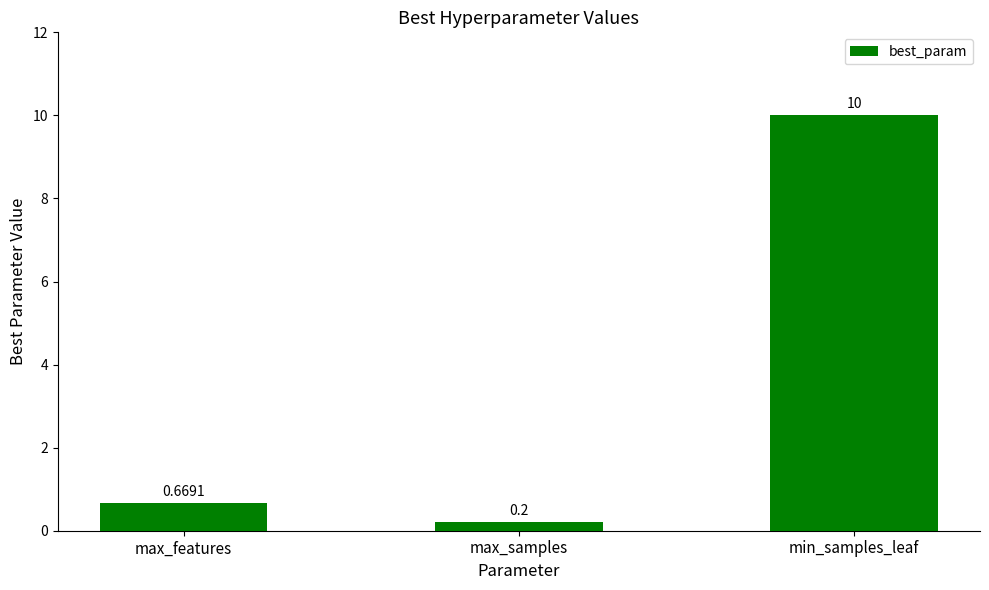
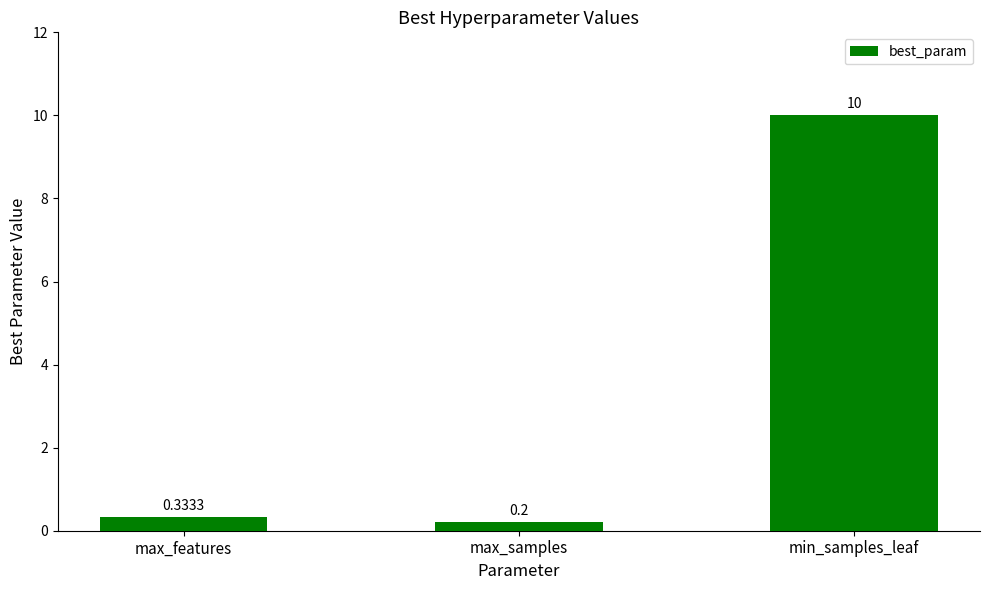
  {
-   "max_features": 0.6691,
+   "max_features": 0.3333,
    "max_samples": 0.2,
    "min_samples_leaf": 10
  }
